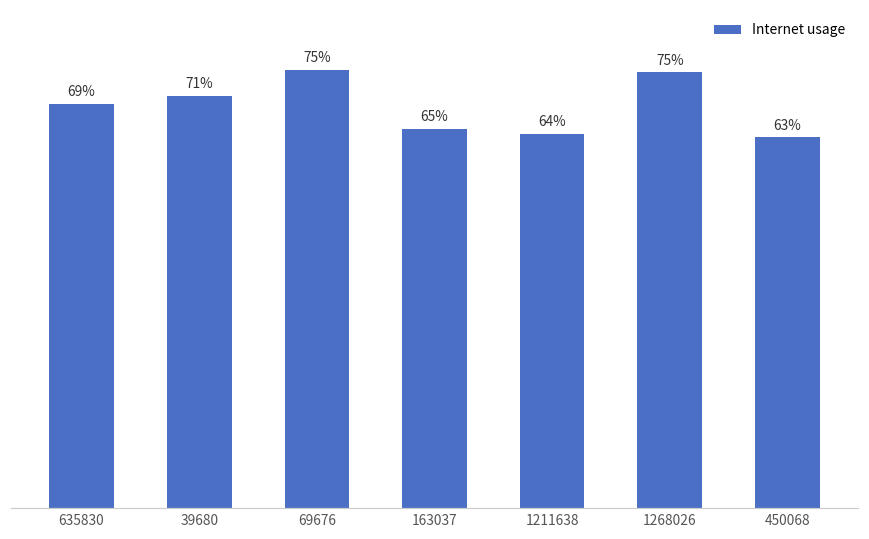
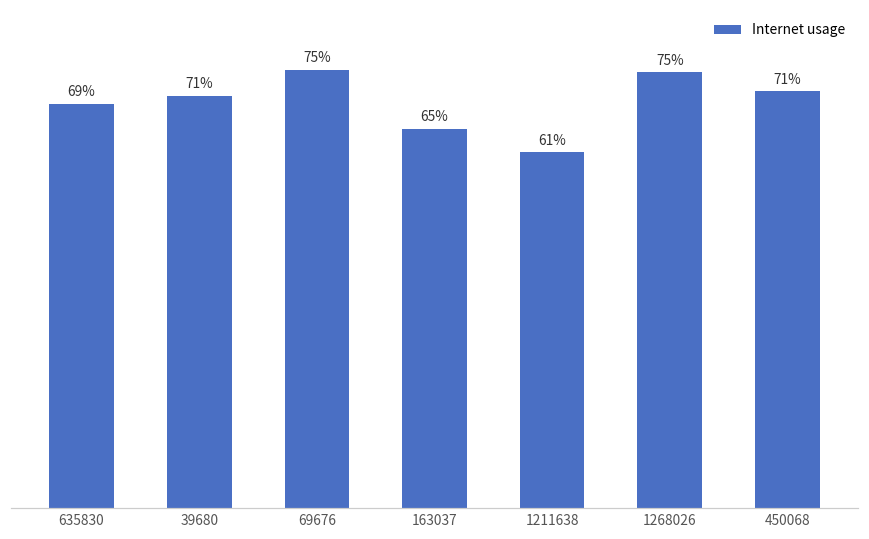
  {
    "635830": "69%",
    "39680": "71%",
    "69676": "75%",
    "163037": "65%",
-   "1211638": "64%",
+   "1211638": "61%",
    "1268026": "75%",
-   "450068": "63%"
+   "450068": "71%"
  }
